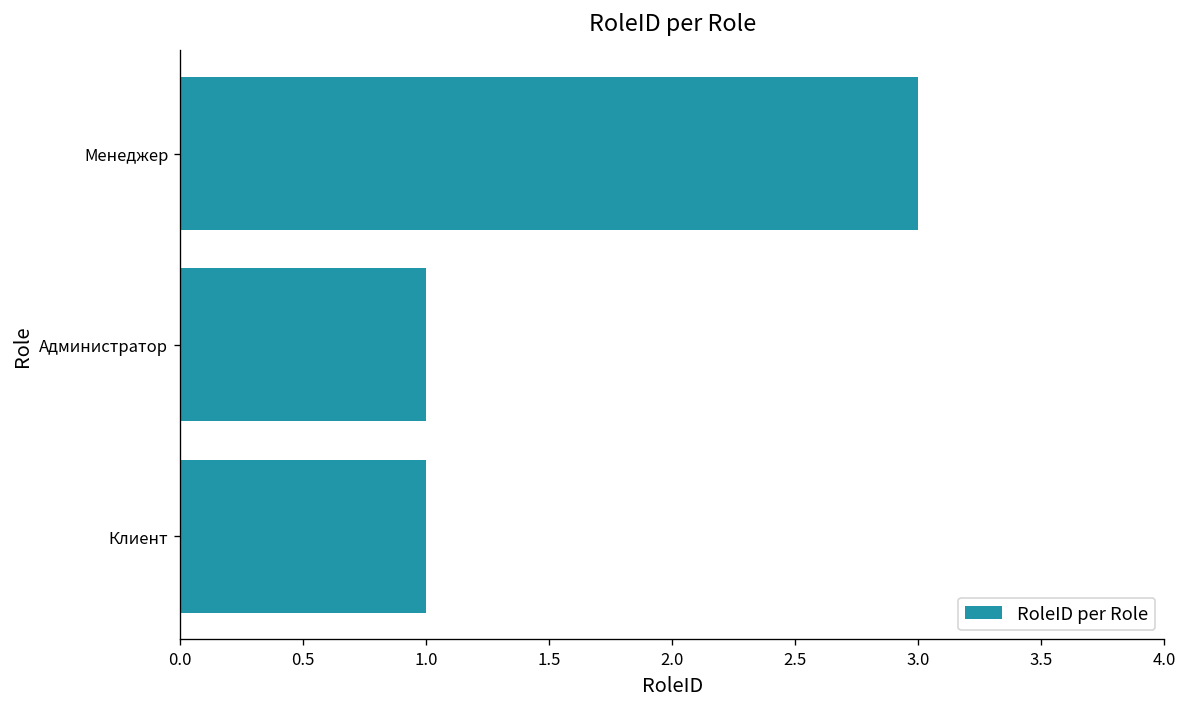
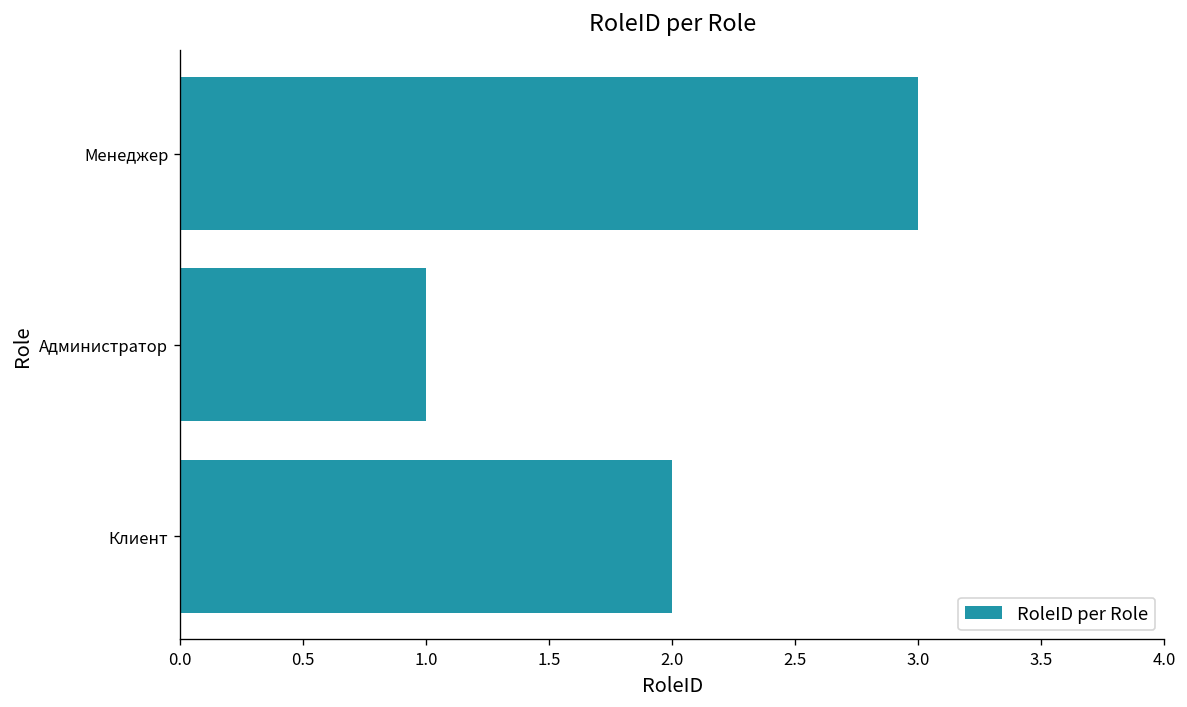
  {
    "Менеджер": 3,
    "Администратор": 1,
-   "Клиент": 1
+   "Клиент": 2
  }
